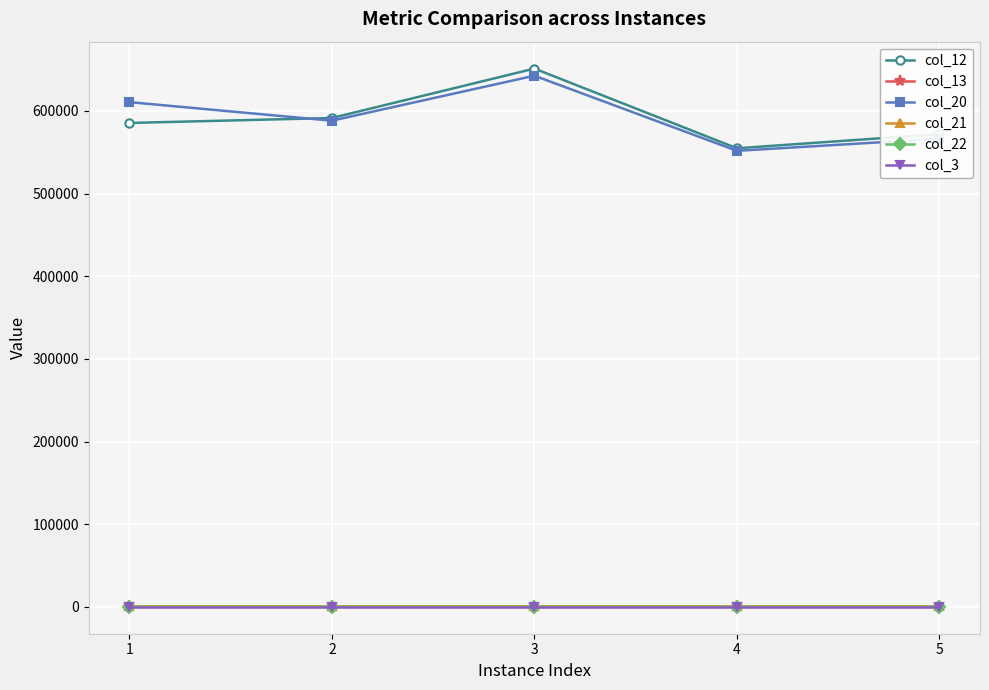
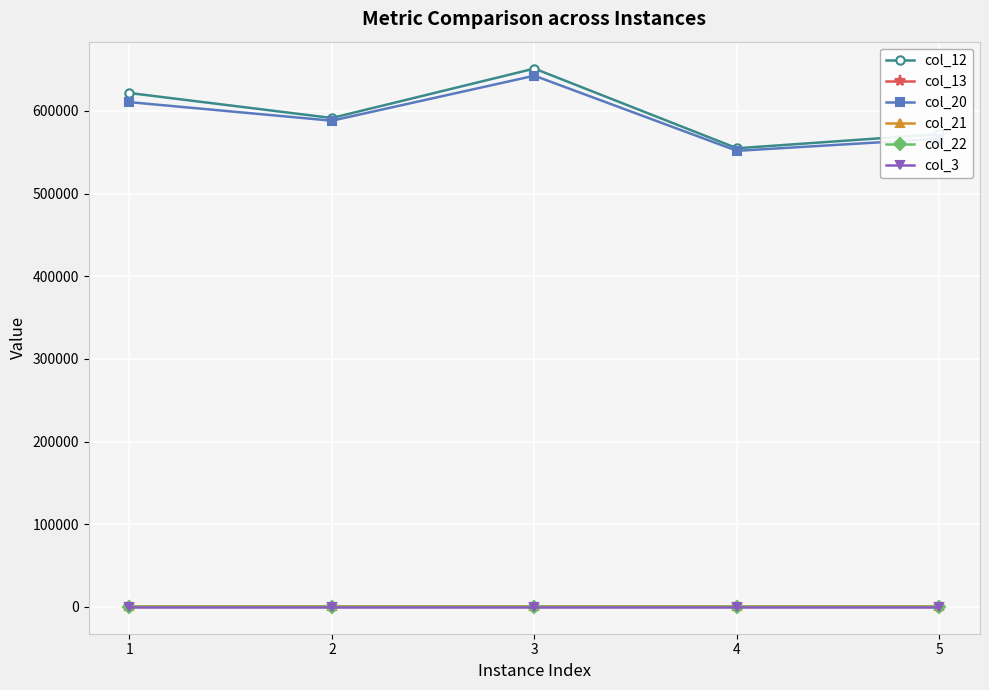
  {
    "col_12": {
-     "1": 590000,
+     "1": 620000,
      "2": 590000,
      "3": 650000
    }
  }
